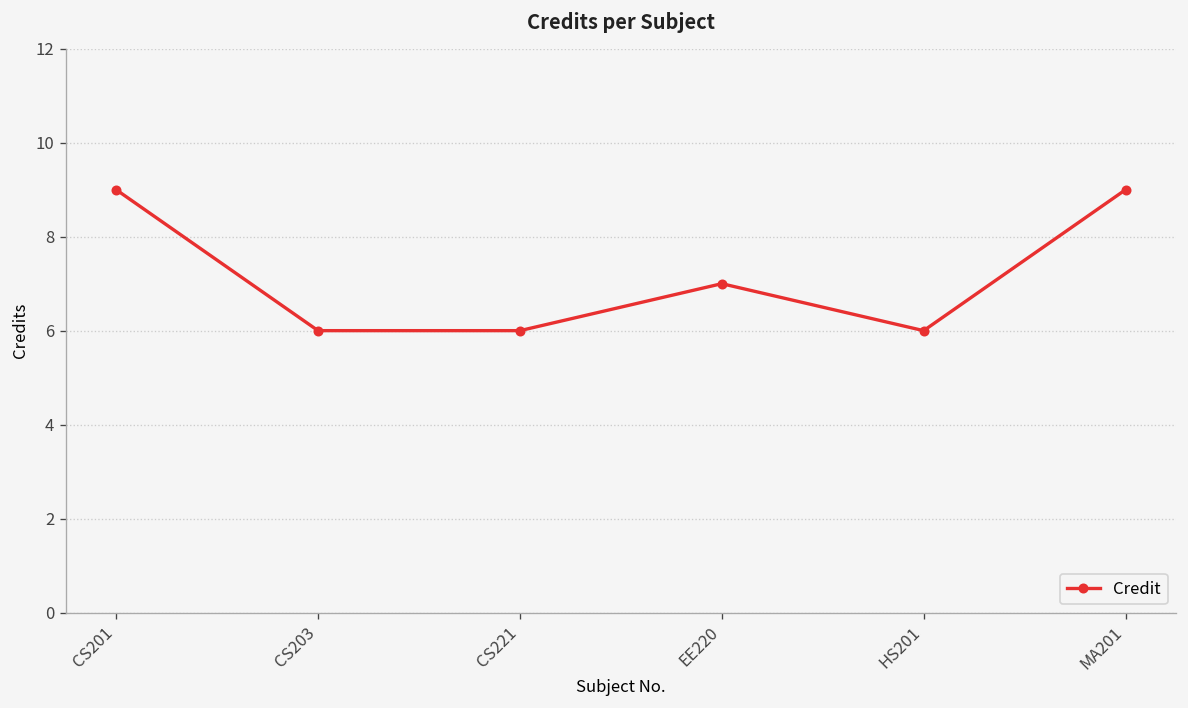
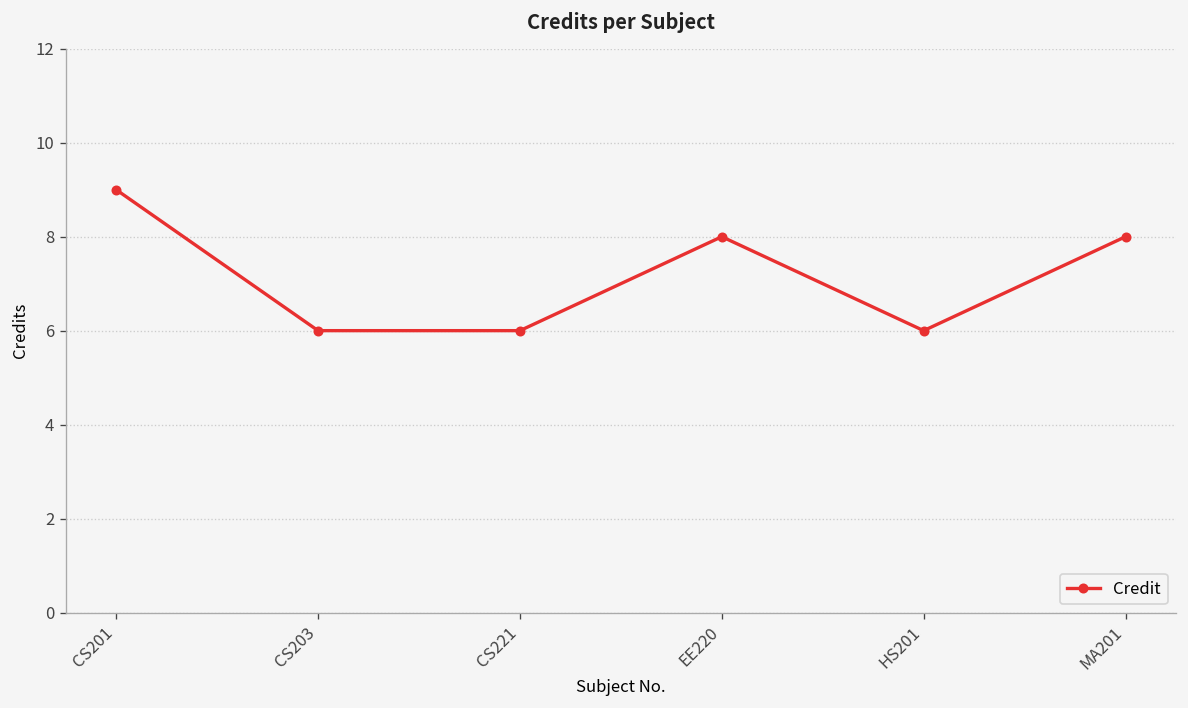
  {
    "CS201": 9,
    "CS203": 6,
    "CS221": 6,
-   "EE220": 7,
+   "EE220": 8,
    "HS201": 6,
-   "MA201": 9
+   "MA201": 8
  }
